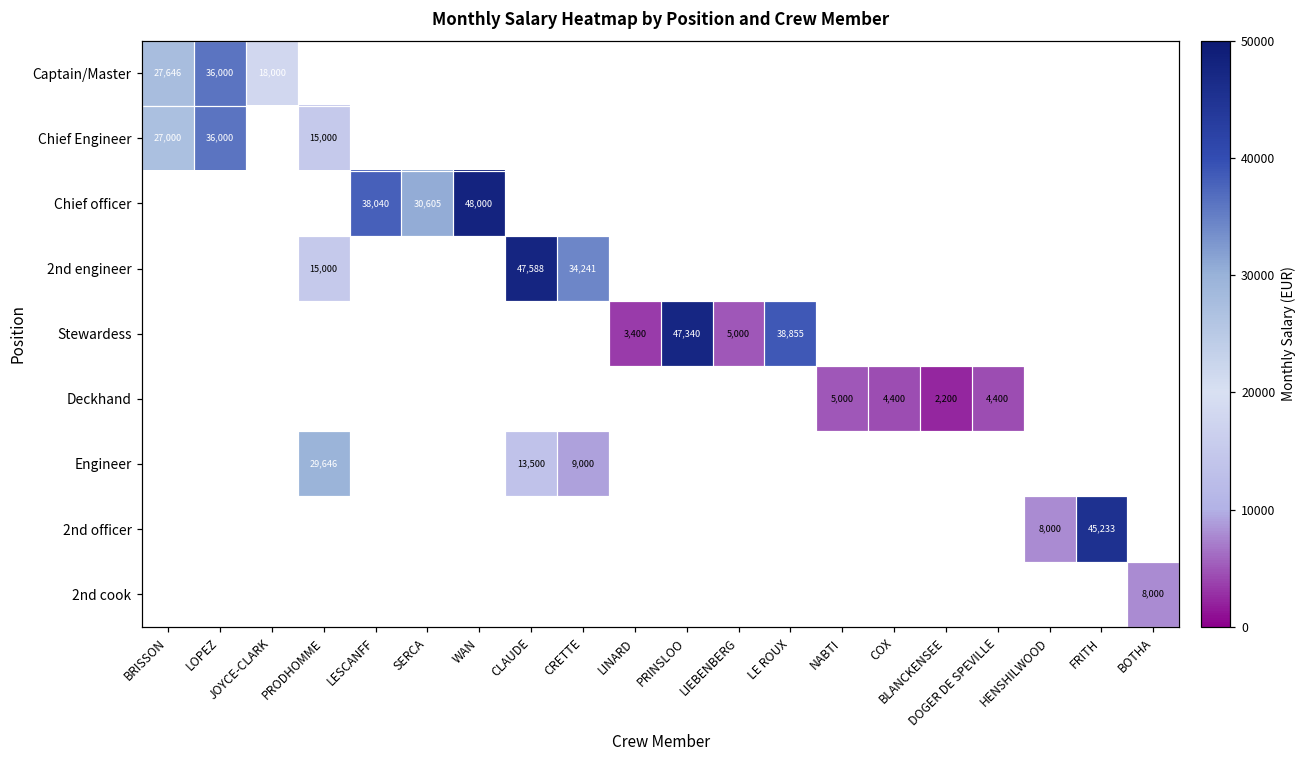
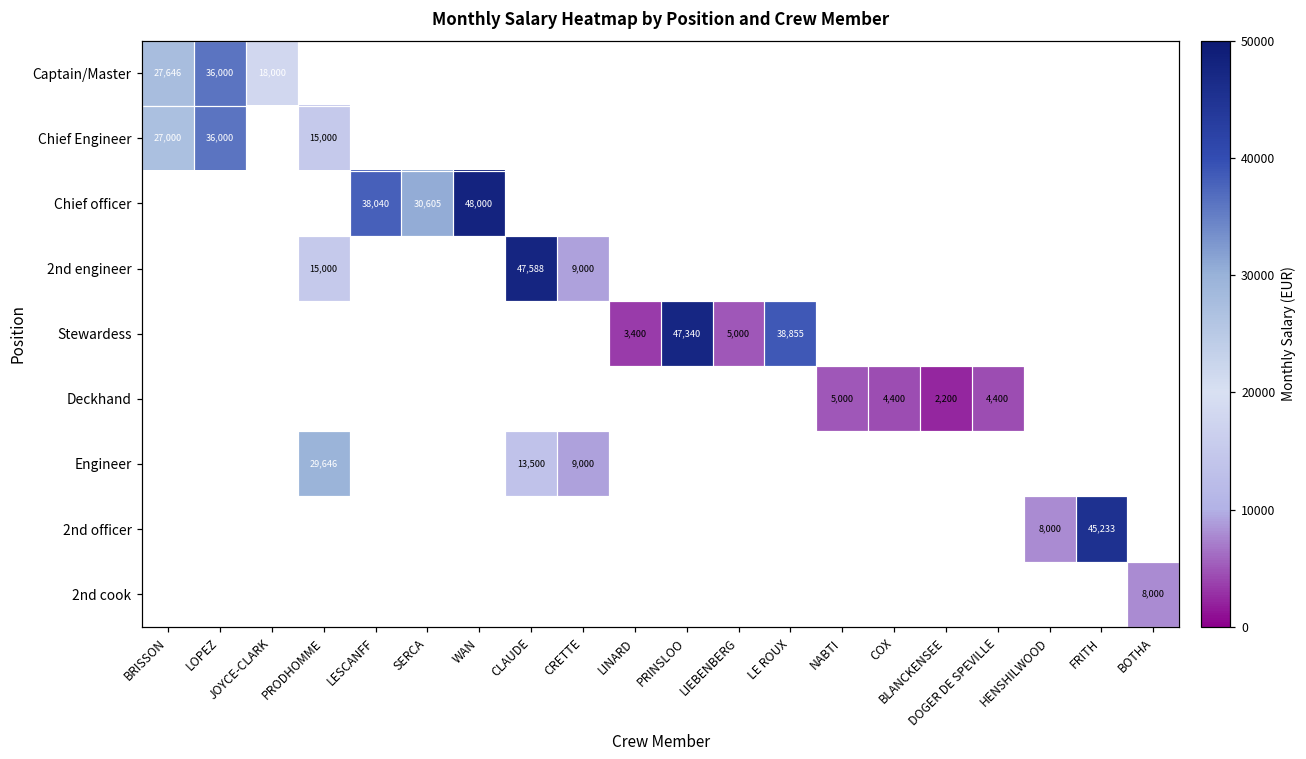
  {
    "Captain/Master": {
      "BRISSON": "27,646",
      "LOPEZ": "36,000"
    },
    "Chief Engineer": {
      "BRISSON": "27,000",
      "LOPEZ": "36,000",
      "PRODHOMME": "15,000"
    },
    "Chief officer": {
      "LESCANFF": "38,040",
      "SERCA": "30,605",
      "WAN": "48,000"
    },
    "2nd engineer": {
      "PRODHOMME": "15,000",
      "CLAUDE": "47,588",
-     "CRETTE": "34,241"
+     "CRETTE": "9,000"
    },
    "Stewardess": {
      "LINARD": "3,400",
      "PRINSLOO": "47,340",
      "LIEBENBERG": "5,000",
      "LE ROUX": "38,855"
    },
    "Deckhand": {
      "NABTI": "5,000",
      "COX": "4,400",
      "BLANCKENSEE": "2,200",
      "DOGER DE SPEVILLE": "4,400"
    },
    "Engineer": {
      "PRODHOMME": "29,646",
      "CLAUDE": "13,500",
      "CRETTE": "9,000"
    },
    "2nd officer": {
      "HENSHILWOOD": "8,000",
      "FRITH": "45,233"
    },
    "2nd cook": {
      "BOTHA": "8,000"
    }
  }
